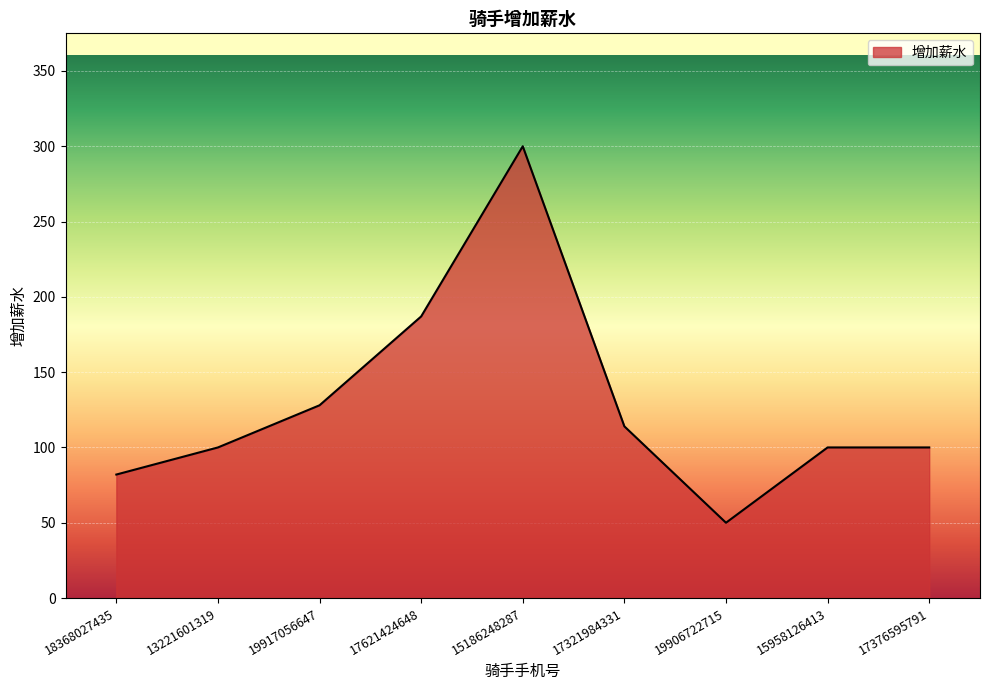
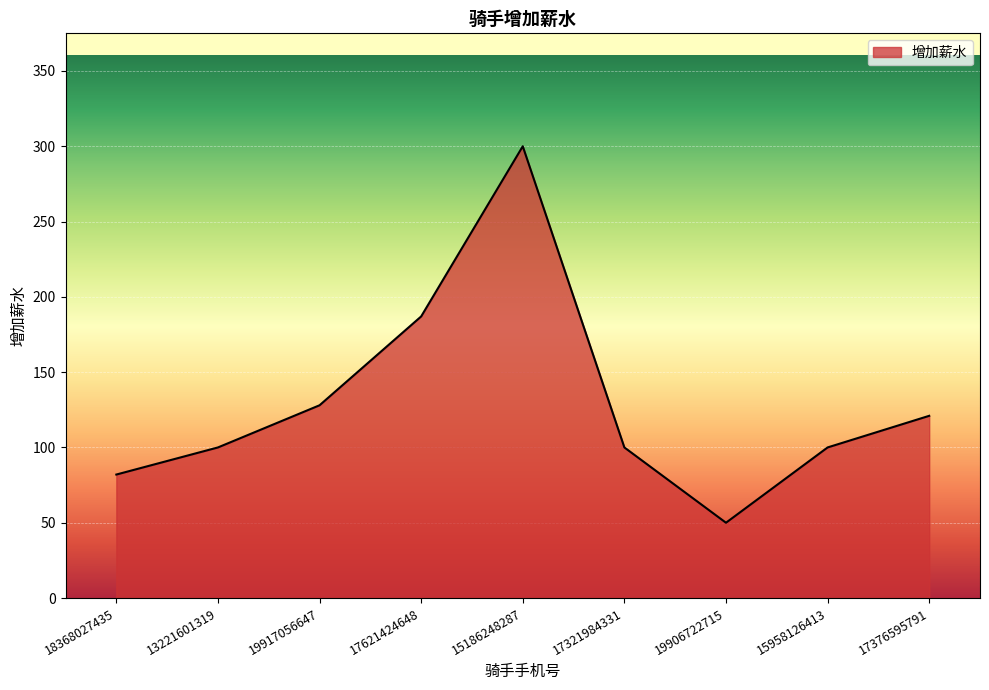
  {
    "18368027435": 82,
    "13221601319": 100,
    "19917056647": 128,
    "17621424648": 187,
    "15186248287": 300,
-   "17321984331": 114,
+   "17321984331": 100,
    "19906722715": 50,
    "15958126413": 100,
-   "17376595791": 100
+   "17376595791": 121
  }
